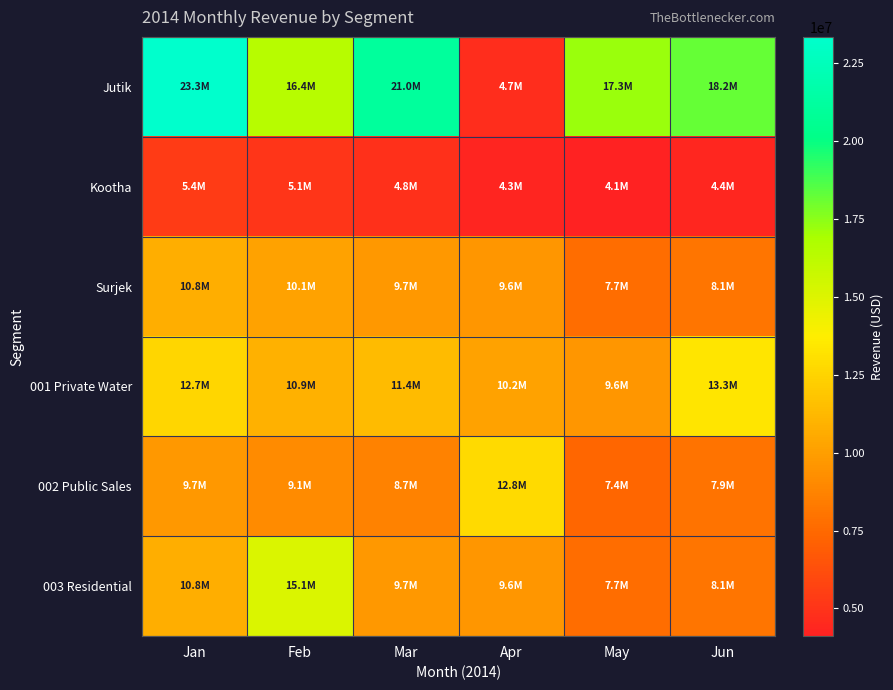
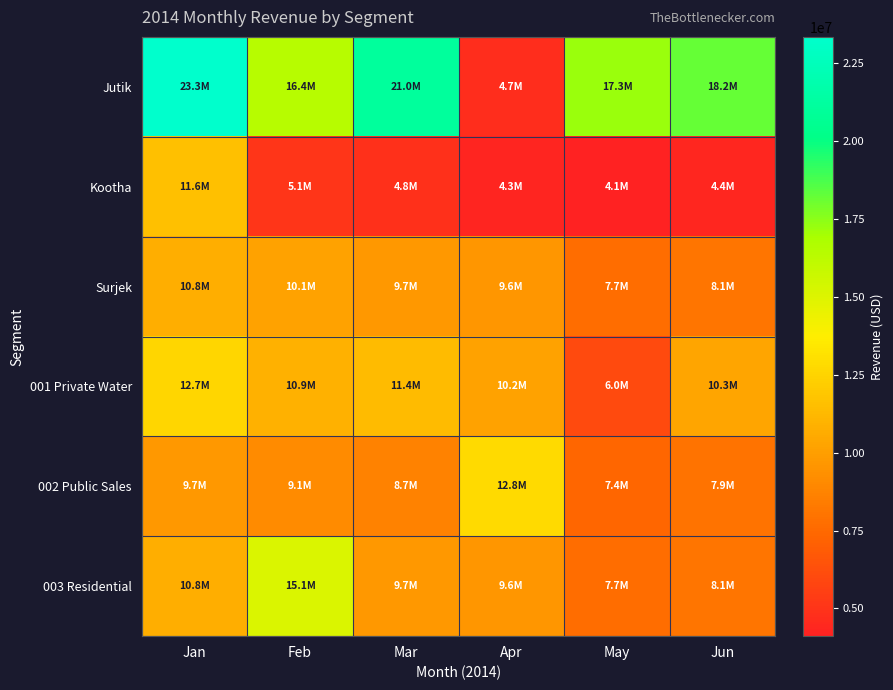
  {
    "Jutik": {
      "Jan": "23.3M",
      "Feb": "16.4M",
      "Mar": "21.0M",
      "Apr": "4.7M",
      "May": "17.3M",
      "Jun": "18.2M"
    },
    "Kootha": {
-     "Jan": "5.4M",
+     "Jan": "11.6M",
      "Feb": "5.1M",
      "Mar": "4.8M",
      "Apr": "4.3M",
      "May": "4.1M",
      "Jun": "4.4M"
    },
    "Surjek": {
      "Jan": "10.8M",
      "Feb": "10.1M",
      "Mar": "9.7M",
      "Apr": "9.6M",
      "May": "7.7M",
      "Jun": "8.1M"
    },
    "001 Private Water": {
      "Jan": "12.7M",
      "Feb": "10.9M",
      "Mar": "11.4M",
      "Apr": "10.2M",
-     "May": "9.6M",
-     "Jun": "13.3M"
+     "May": "6.0M",
+     "Jun": "10.3M"
    },
    "002 Public Sales": {
      "Jan": "9.7M",
      "Feb": "9.1M",
      "Mar": "8.7M",
      "Apr": "12.8M",
      "May": "7.4M",
      "Jun": "7.9M"
    },
    "003 Residential": {
      "Jan": "10.8M",
      "Feb": "15.1M",
      "Mar": "9.7M",
      "Apr": "9.6M",
      "May": "7.7M",
      "Jun": "8.1M"
    }
  }
